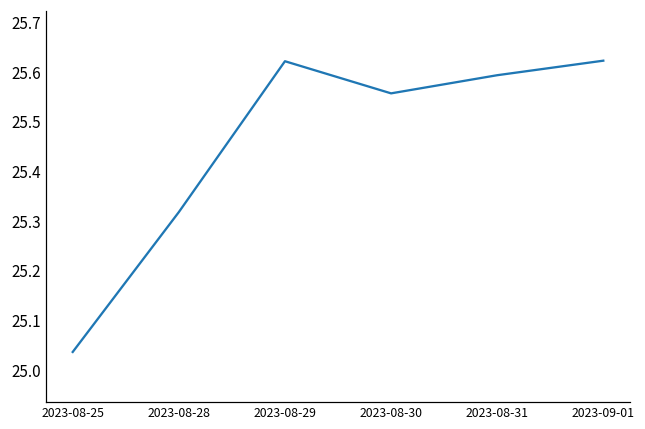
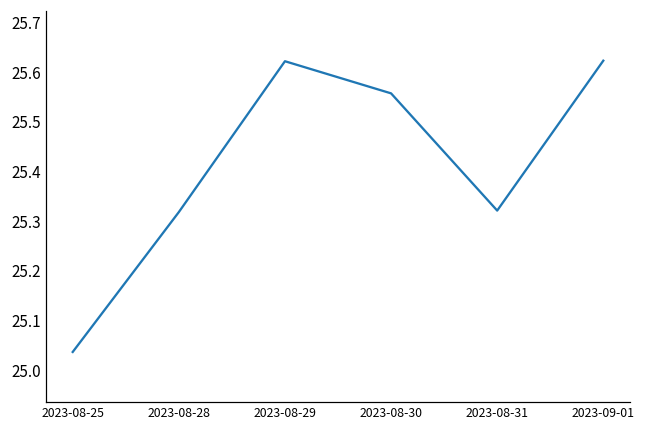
  {
    "2023-08-25": 25.04,
    "2023-08-28": 25.32,
    "2023-08-29": 25.62,
    "2023-08-30": 25.56,
-   "2023-08-31": 25.59,
+   "2023-08-31": 25.32,
    "2023-09-01": 25.62
  }
